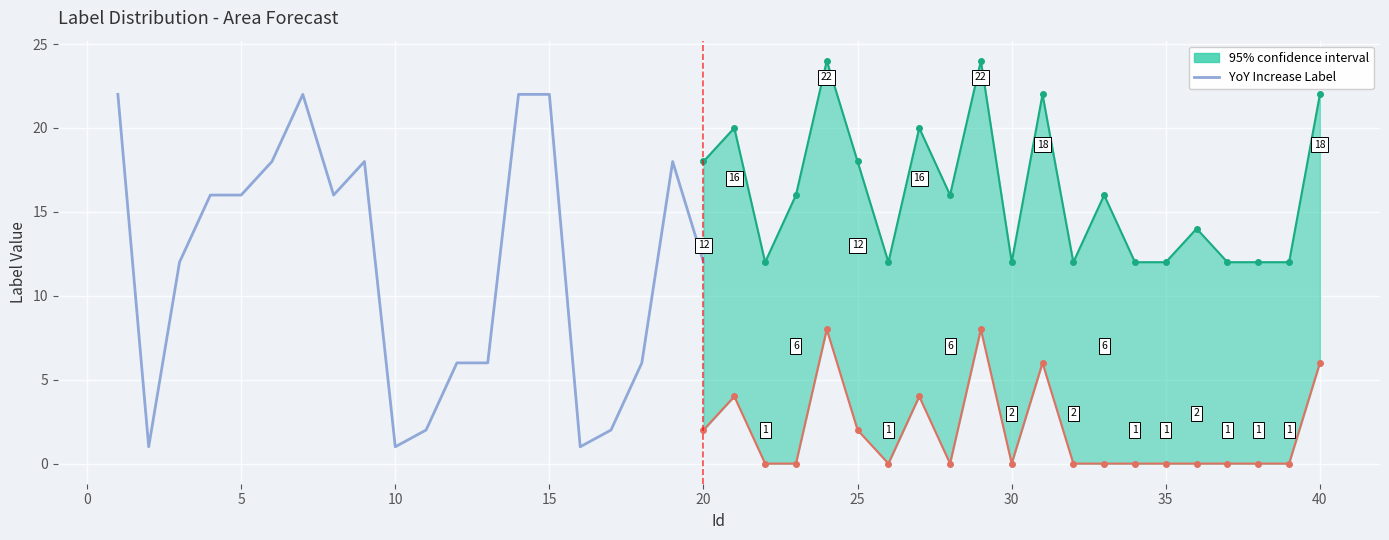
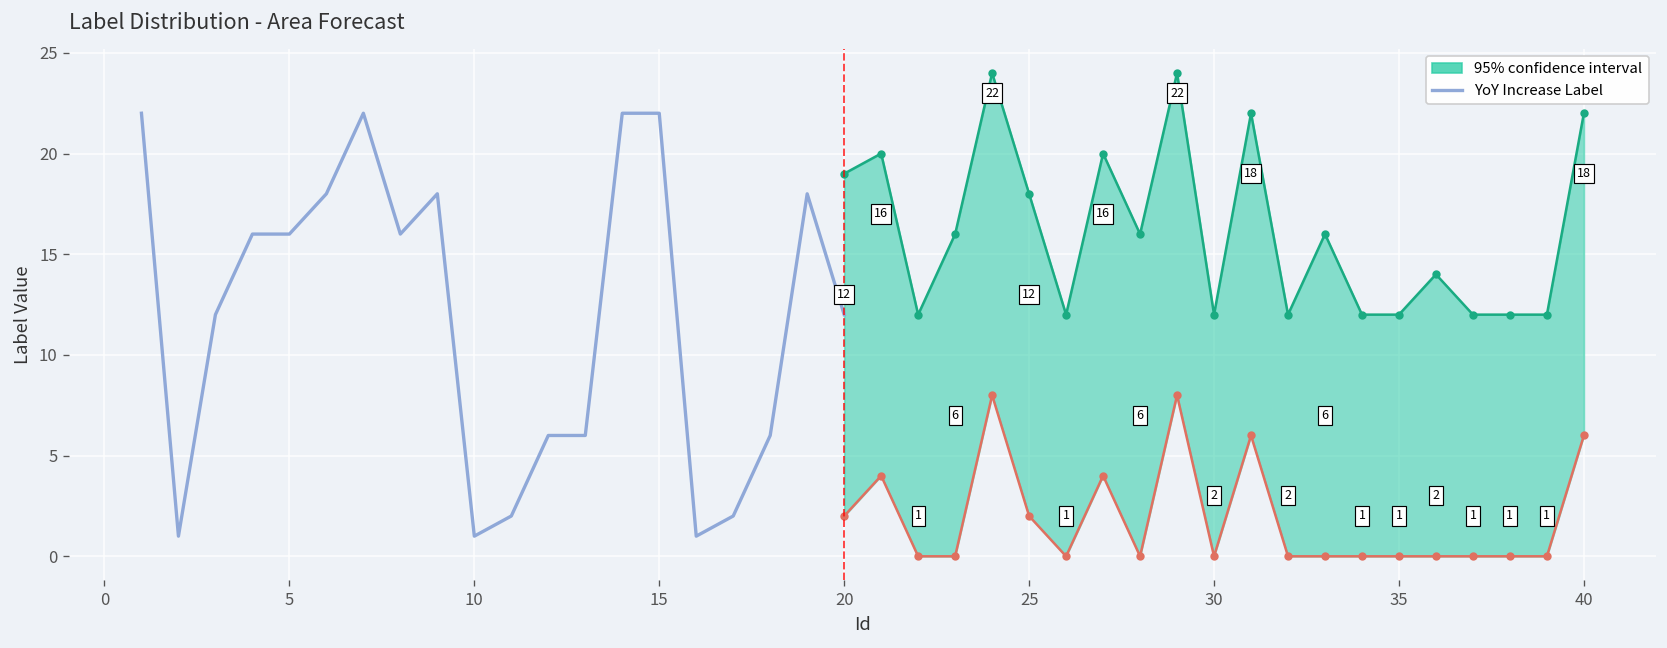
  {
    "95% confidence interval": {
-     "20": 18,
+     "20": 19,
      "25": 18,
      "30": 12,
      "35": 12,
      "40": 22
    },
    "YoY Increase Label": {
      "5": 16,
      "10": 1,
      "15": 22
    }
  }
